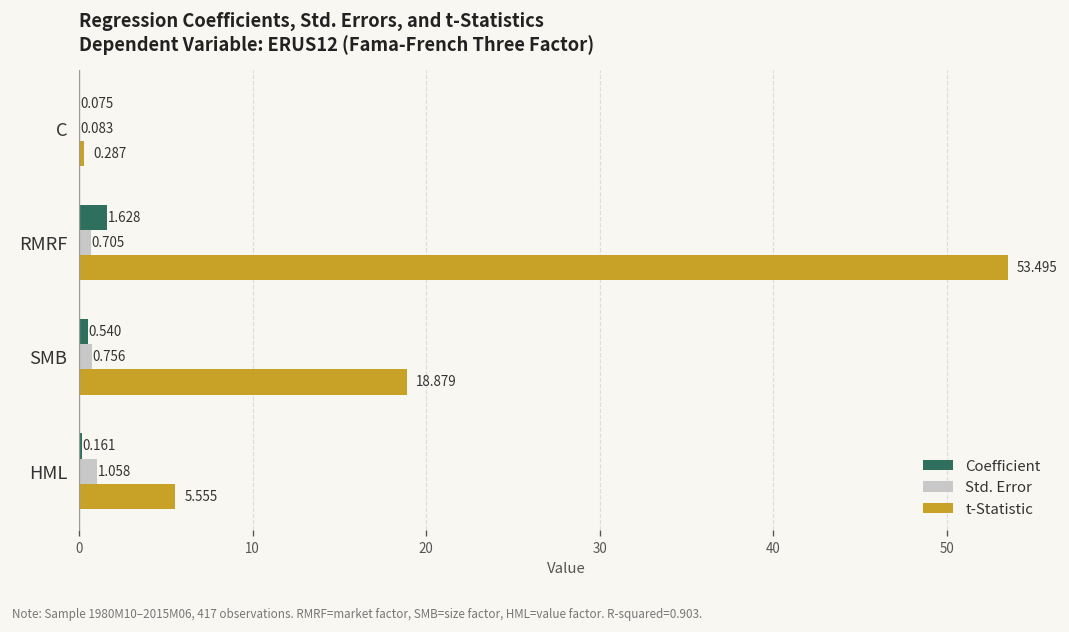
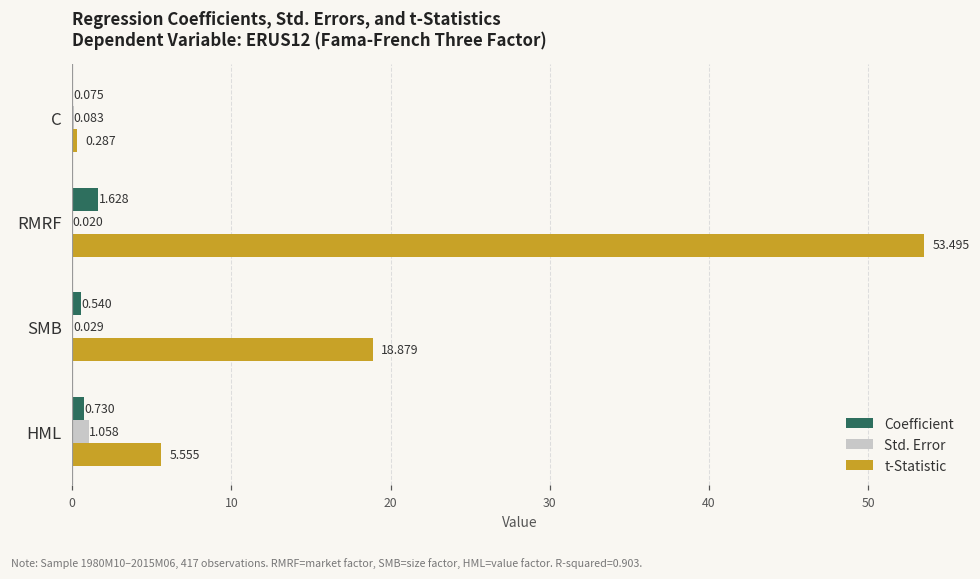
  {
    "Coefficient": {
      "C": 0.075,
      "RMRF": 1.628,
      "SMB": 0.540,
-     "HML": 0.161
+     "HML": 0.730
    },
    "Std. Error": {
      "C": 0.083,
-     "RMRF": 0.705,
-     "SMB": 0.756,
+     "RMRF": 0.020,
+     "SMB": 0.029,
      "HML": 1.058
    },
    "t-Statistic": {
      "C": 0.287,
      "RMRF": 53.495,
      "SMB": 18.879,
      "HML": 5.555
    }
  }
